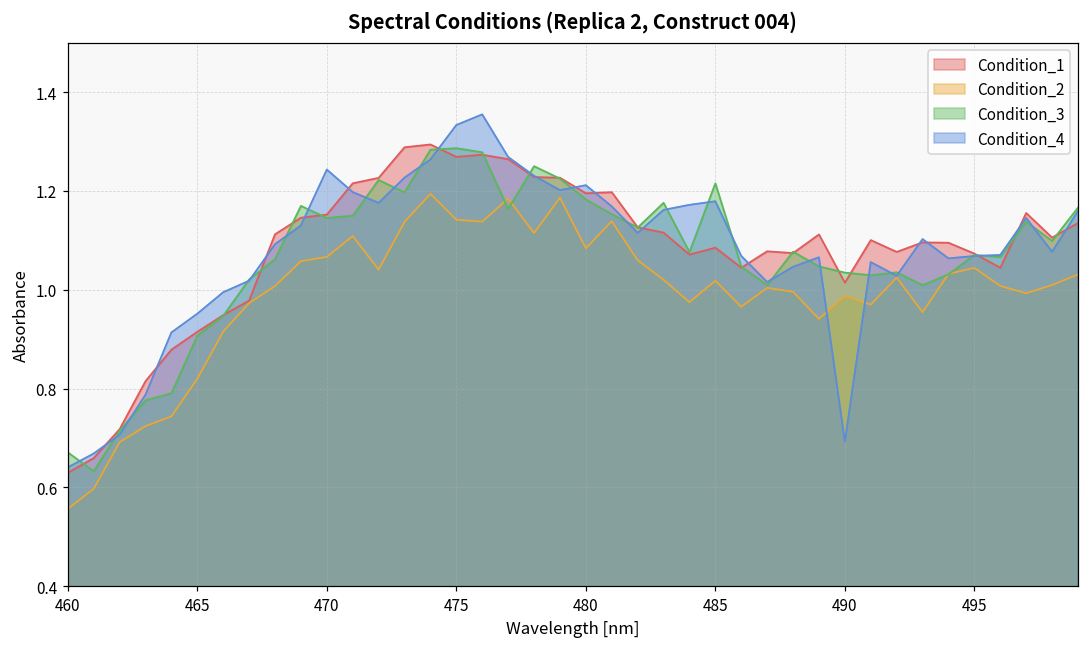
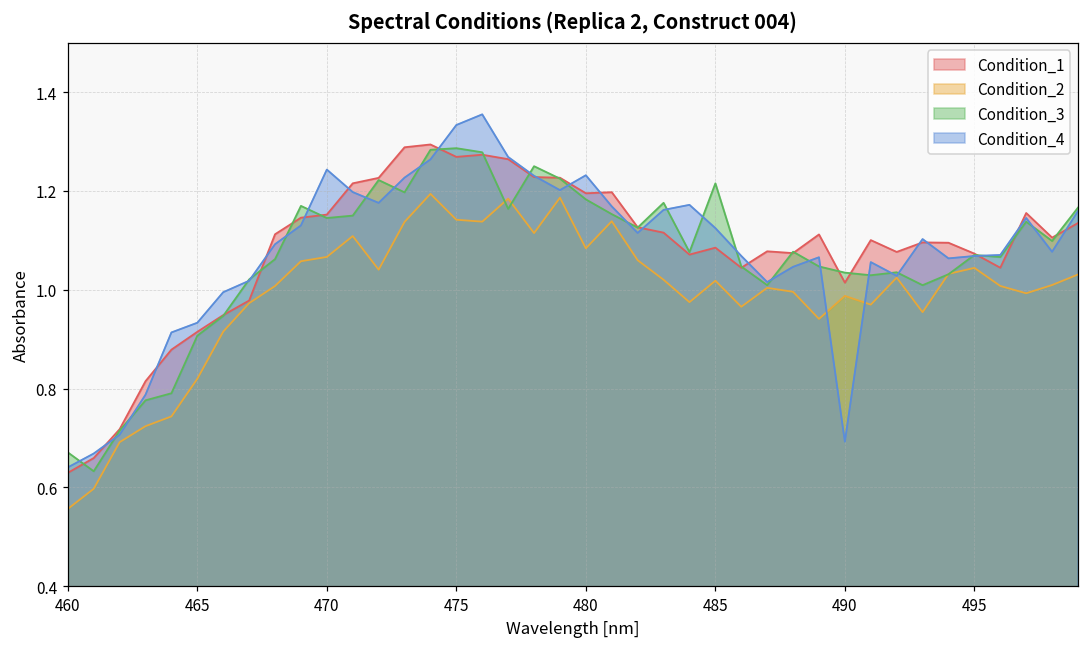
  {
    "Condition_3": {
      "460": 0.67,
      "465": 0.91,
      "470": 1.15,
      "475": 1.29,
      "480": 1.18,
      "485": 1.22,
      "490": 1.03
    },
    "Condition_4": {
      "460": 0.64,
-     "465": 0.95,
+     "465": 0.93,
      "470": 1.24,
      "475": 1.33,
-     "480": 1.21,
-     "485": 1.18,
+     "480": 1.23,
+     "485": 1.12,
      "490": 0.69
    }
  }
